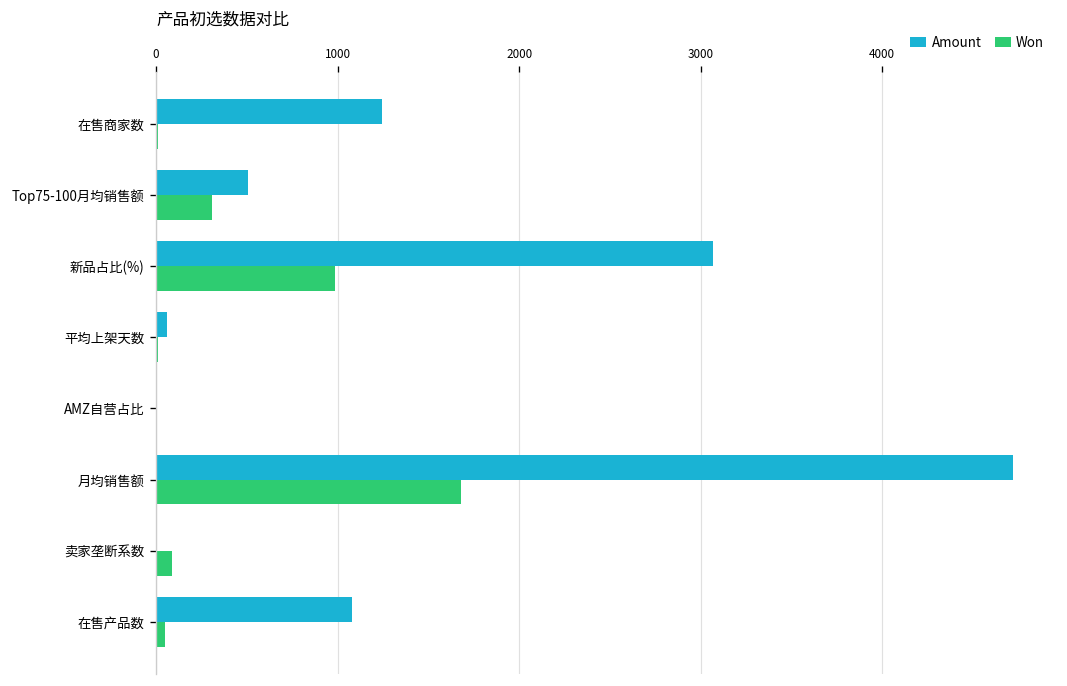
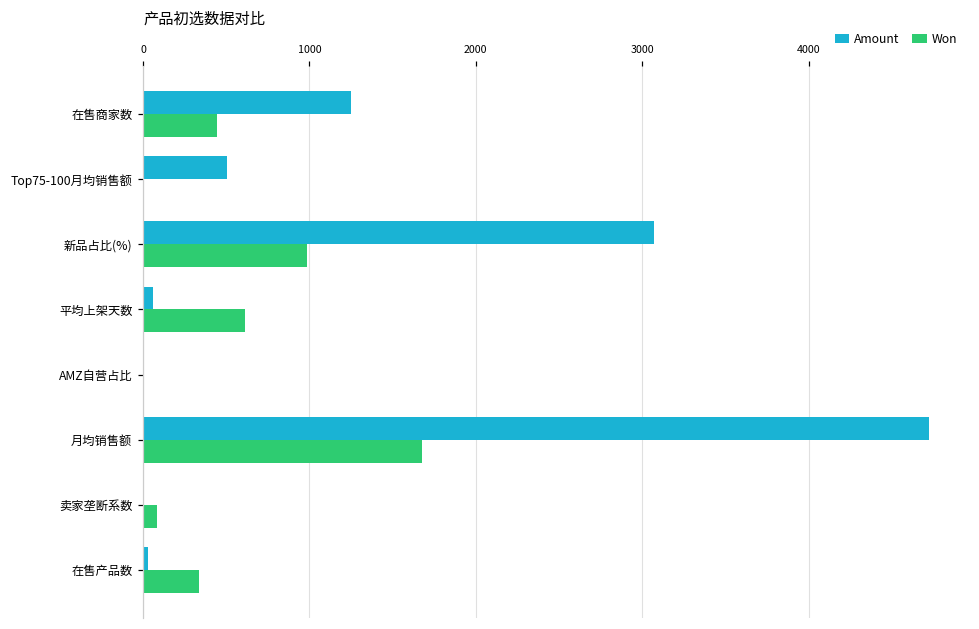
  {
    "Amount": {
      "在售商家数": 1250,
      "Top75-100月均销售额": 500,
      "新品占比(%)": 3070,
      "平均上架天数": 60,
      "月均销售额": 4720,
-     "在售产品数": 1080
+     "在售产品数": 30
    },
    "Won": {
-     "在售商家数": 10,
-     "Top75-100月均销售额": 310,
+     "在售商家数": 440,
+     "Top75-100月均销售额": 0,
      "新品占比(%)": 990,
-     "平均上架天数": 10,
+     "平均上架天数": 610,
      "月均销售额": 1680,
      "卖家垄断系数": 90,
-     "在售产品数": 50
+     "在售产品数": 340
    }
  }
